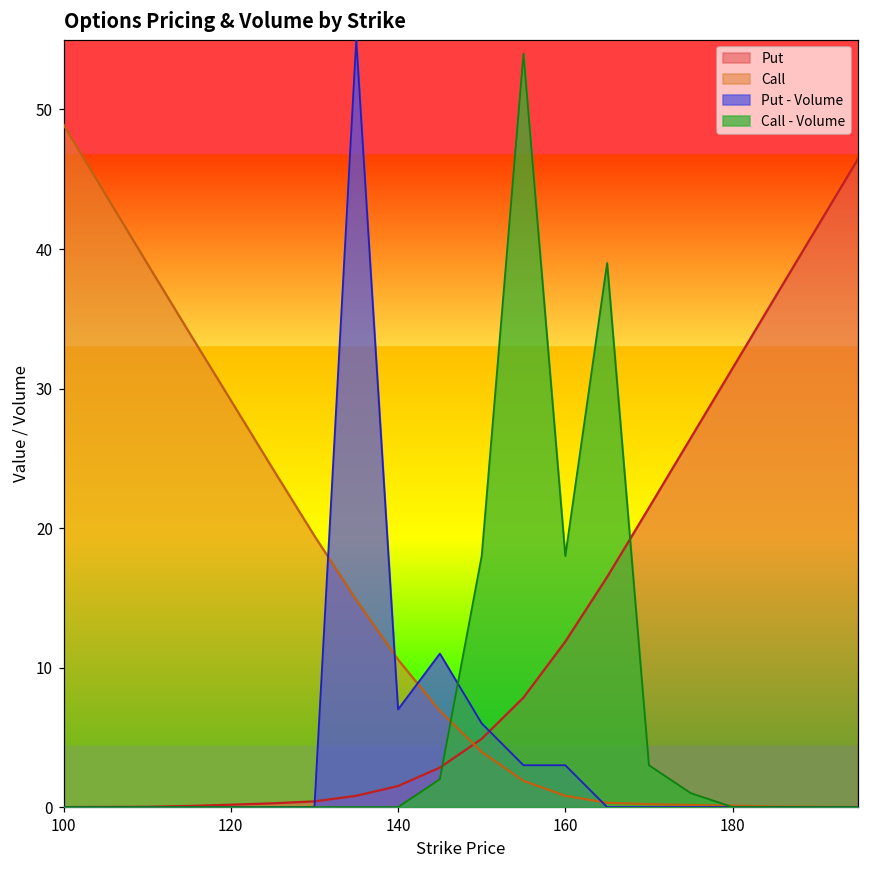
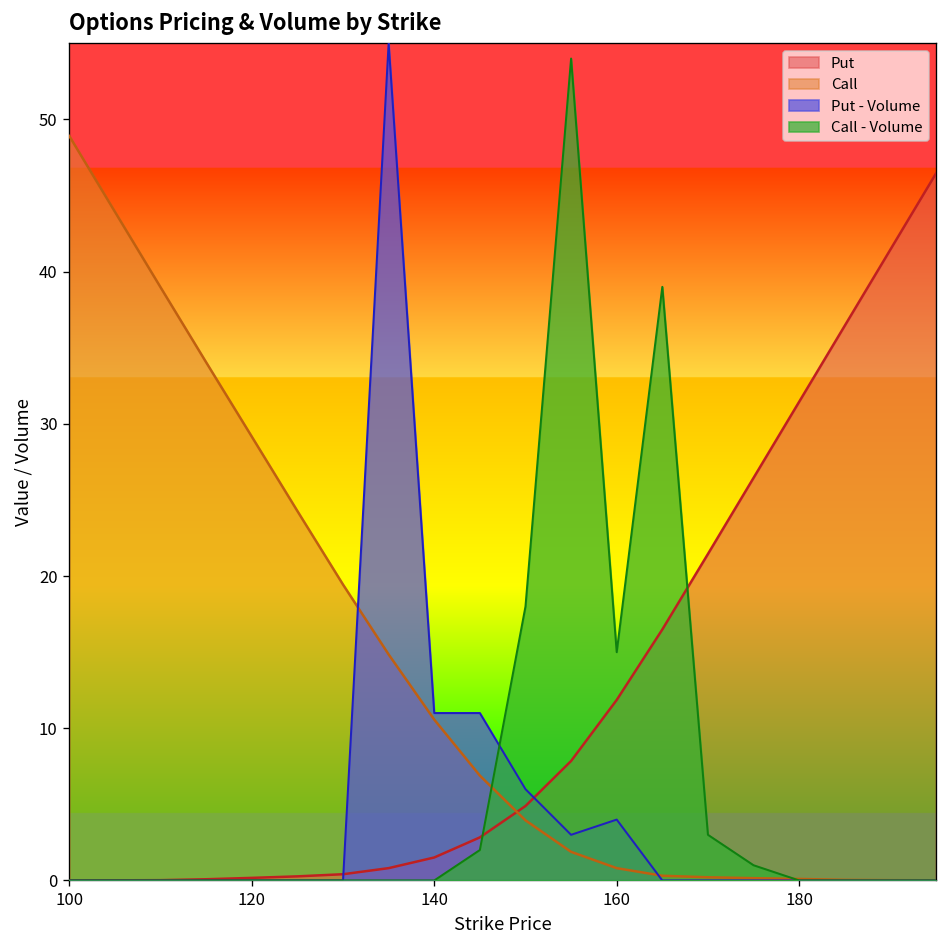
  {
    "Put - Volume": {
-     "140": 7,
-     "160": 3
+     "140": 11,
+     "160": 4
    },
    "Call - Volume": {
      "140": 0,
-     "160": 18
+     "160": 15
    }
  }
